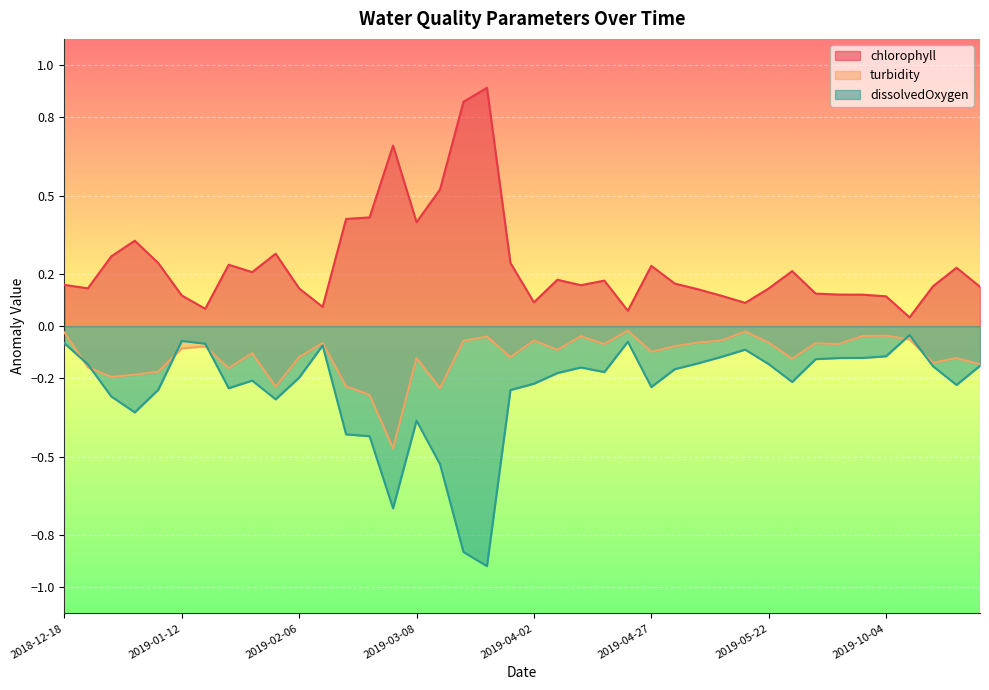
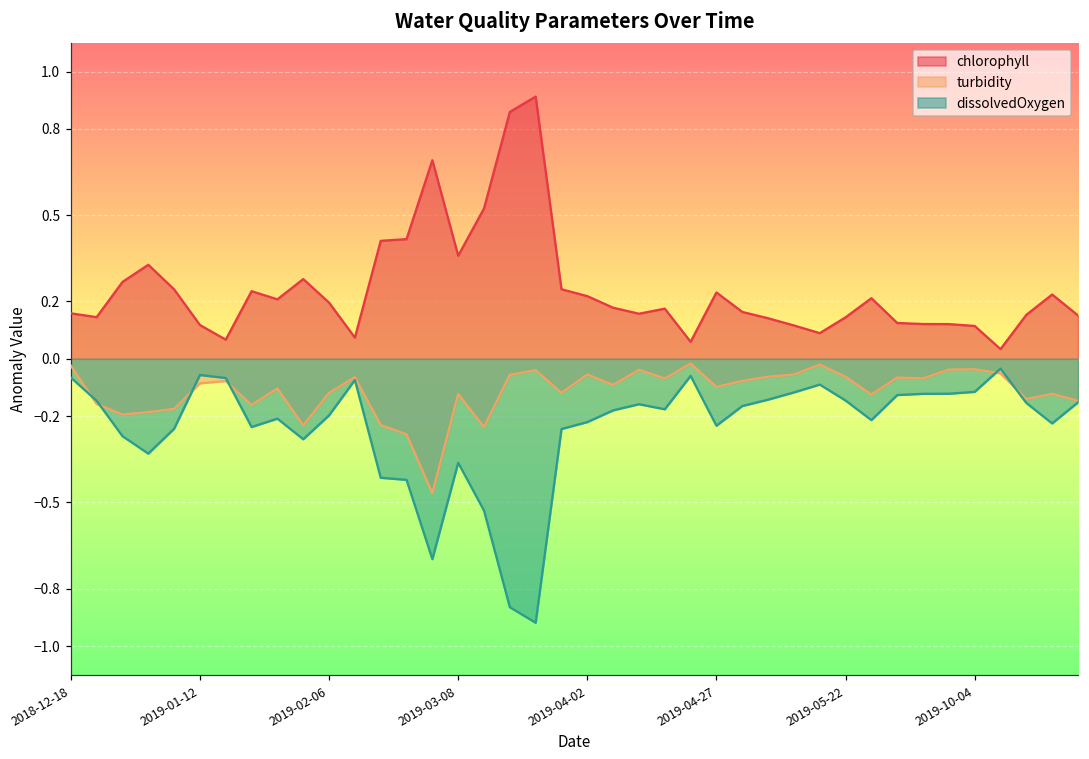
  {
    "chlorophyll": {
      "2018-12-18": 0.16,
      "2019-01-12": 0.12,
-     "2019-02-06": 0.14,
-     "2019-03-08": 0.40,
-     "2019-04-02": 0.09,
+     "2019-02-06": 0.20,
+     "2019-03-08": 0.36,
+     "2019-04-02": 0.22,
      "2019-04-27": 0.23,
      "2019-05-22": 0.14,
      "2019-10-04": 0.11
    }
  }
